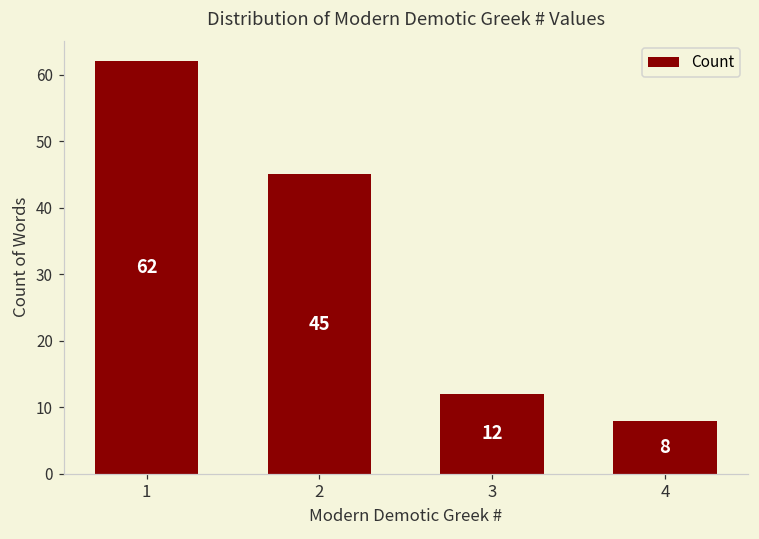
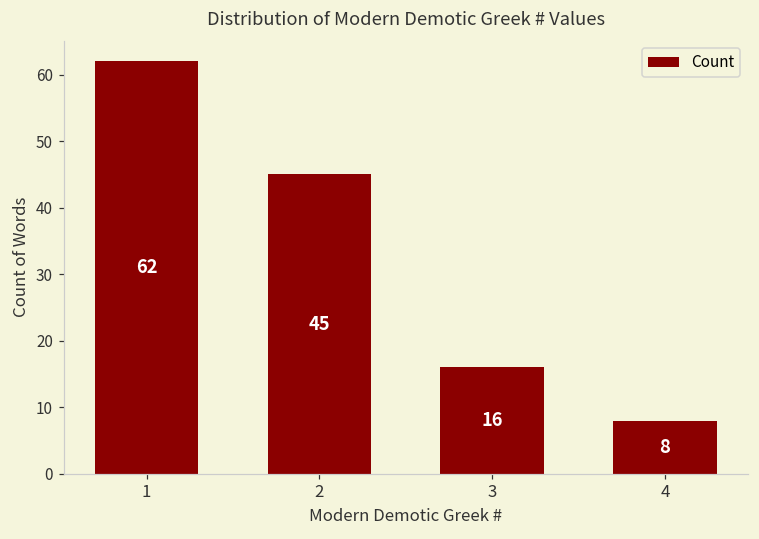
  {
    "1": 62,
    "2": 45,
-   "3": 12,
+   "3": 16,
    "4": 8
  }
